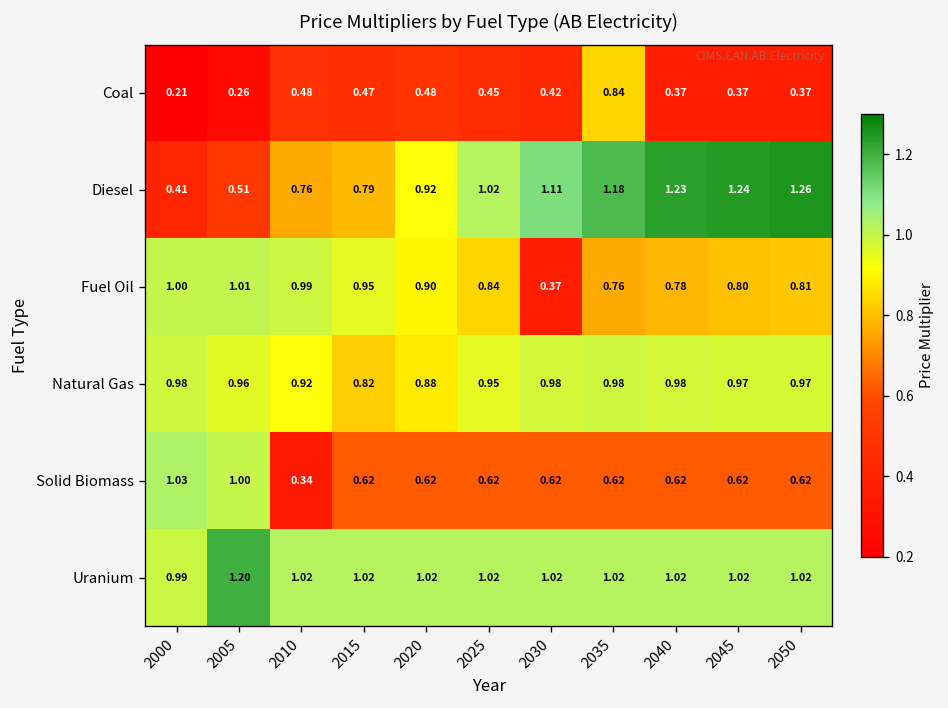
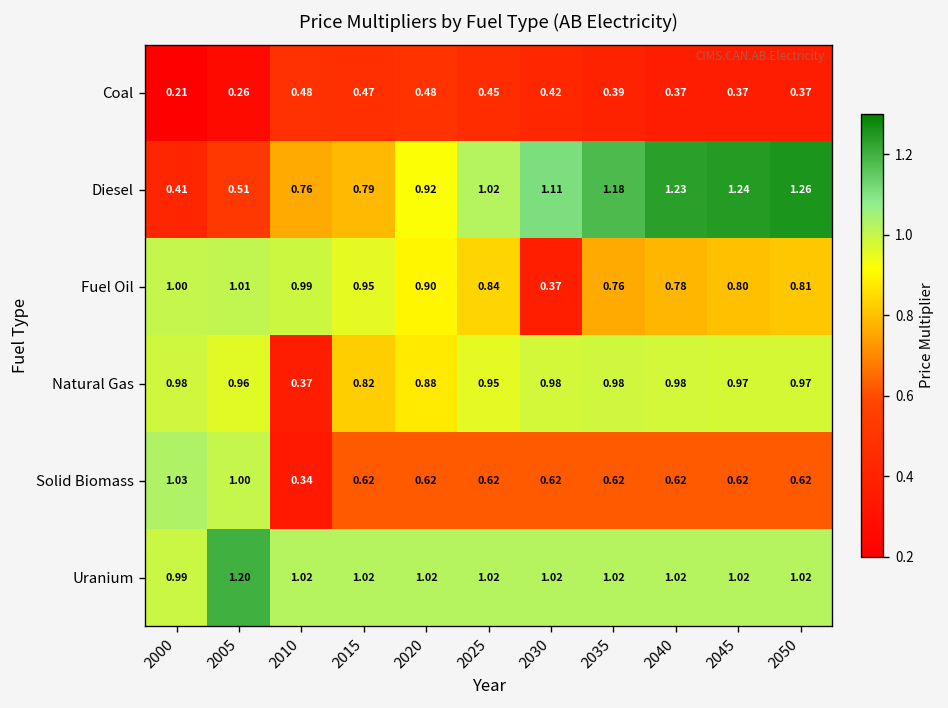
  {
    "Coal": {
      "2000": 0.21,
      "2005": 0.26,
      "2010": 0.48,
      "2015": 0.47,
      "2020": 0.48,
      "2025": 0.45,
      "2030": 0.42,
-     "2035": 0.84,
+     "2035": 0.39,
      "2040": 0.37,
      "2050": 0.37
    },
    "Diesel": {
      "2000": 0.41,
      "2005": 0.51,
      "2010": 0.76,
      "2015": 0.79,
      "2020": 0.92,
      "2025": 1.02,
      "2030": 1.11,
      "2035": 1.18,
      "2040": 1.23,
      "2045": 1.24,
      "2050": 1.26
    },
    "Fuel Oil": {
      "2000": 1.00,
      "2005": 1.01,
      "2010": 0.99,
      "2015": 0.95,
      "2020": 0.90,
      "2025": 0.84,
      "2030": 0.37,
      "2035": 0.76,
      "2040": 0.78,
      "2045": 0.80,
      "2050": 0.81
    },
    "Natural Gas": {
      "2000": 0.98,
      "2005": 0.96,
-     "2010": 0.92,
+     "2010": 0.37,
      "2015": 0.82,
      "2020": 0.88,
      "2025": 0.95,
      "2030": 0.98,
      "2035": 0.98,
      "2040": 0.98,
      "2045": 0.97,
      "2050": 0.97
    },
    "Solid Biomass": {
      "2000": 1.03,
      "2005": 1.00,
      "2010": 0.34,
      "2015": 0.62,
      "2020": 0.62,
      "2025": 0.62,
      "2030": 0.62,
      "2035": 0.62,
      "2040": 0.62,
      "2045": 0.62,
      "2050": 0.62
    },
    "Uranium": {
      "2000": 0.99,
      "2005": 1.20,
      "2010": 1.02,
      "2015": 1.02,
      "2020": 1.02,
      "2025": 1.02,
      "2030": 1.02,
      "2035": 1.02,
      "2040": 1.02,
      "2045": 1.02,
      "2050": 1.02
    }
  }
